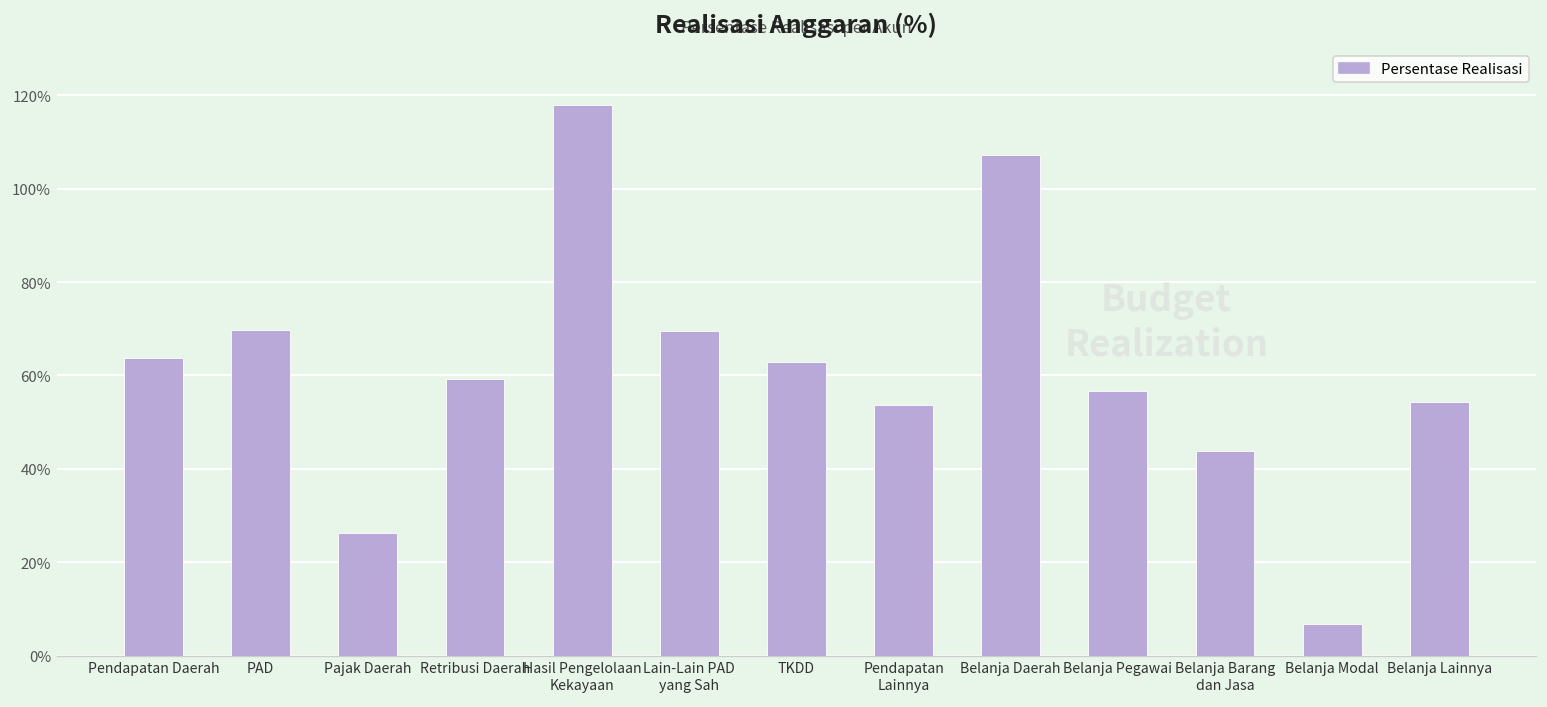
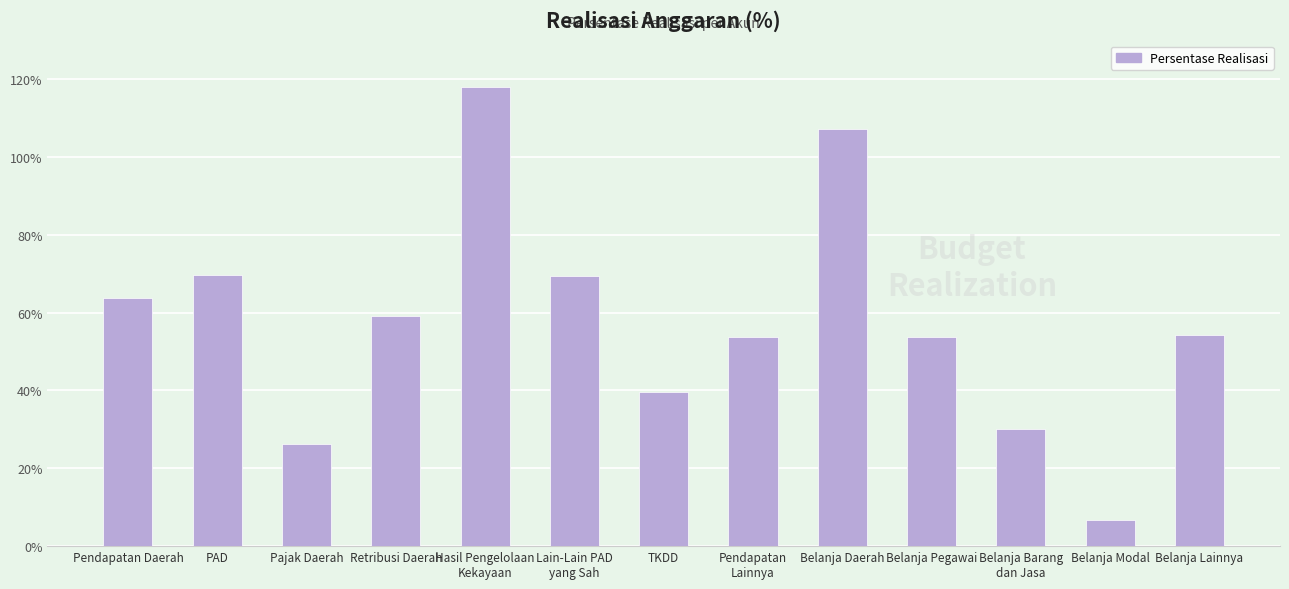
  {
    "Pendapatan Daerah": "64%",
    "PAD": "70%",
    "Pajak Daerah": "26%",
    "Retribusi Daerah": "59%",
    "Hasil Pengelolaan Kekayaan": "118%",
    "Lain-Lain PAD yang Sah": "69%",
-   "TKDD": "63%",
+   "TKDD": "40%",
    "Pendapatan Lainnya": "54%",
    "Belanja Daerah": "107%",
-   "Belanja Pegawai": "57%",
-   "Belanja Barang dan Jasa": "44%",
+   "Belanja Pegawai": "54%",
+   "Belanja Barang dan Jasa": "30%",
    "Belanja Modal": "7%",
    "Belanja Lainnya": "54%"
  }
